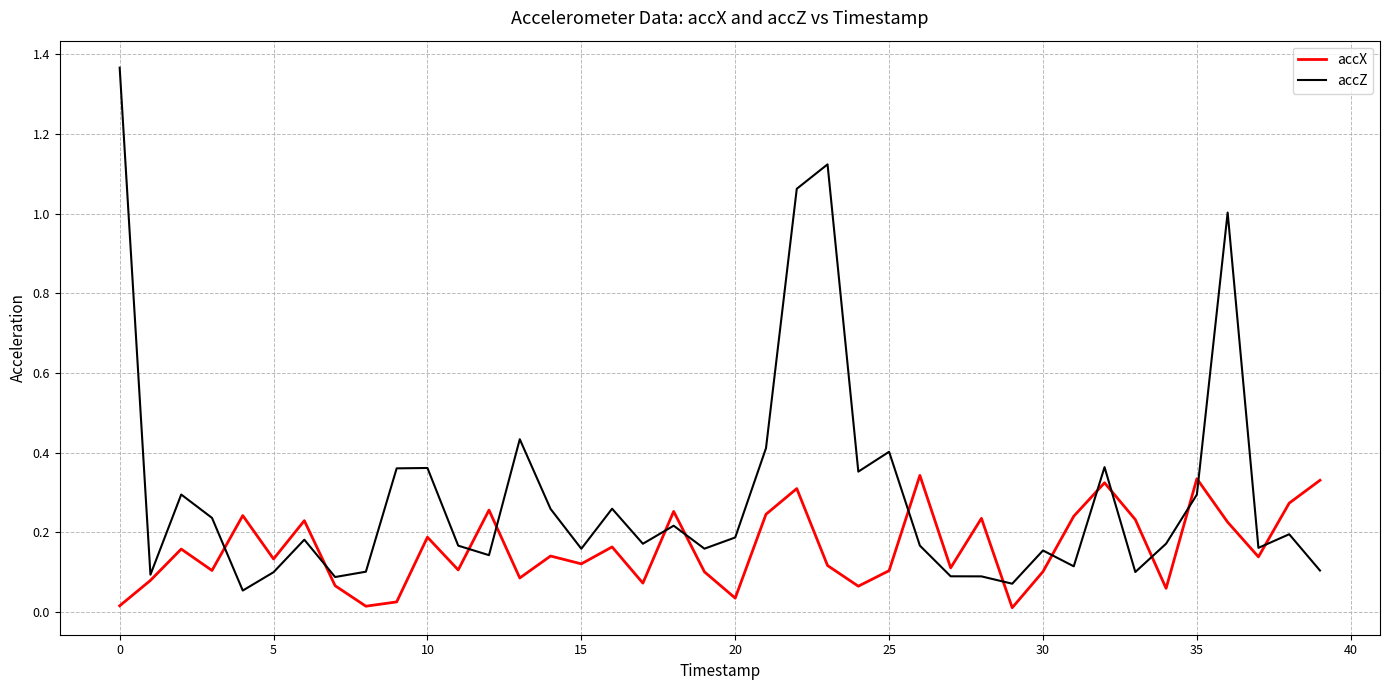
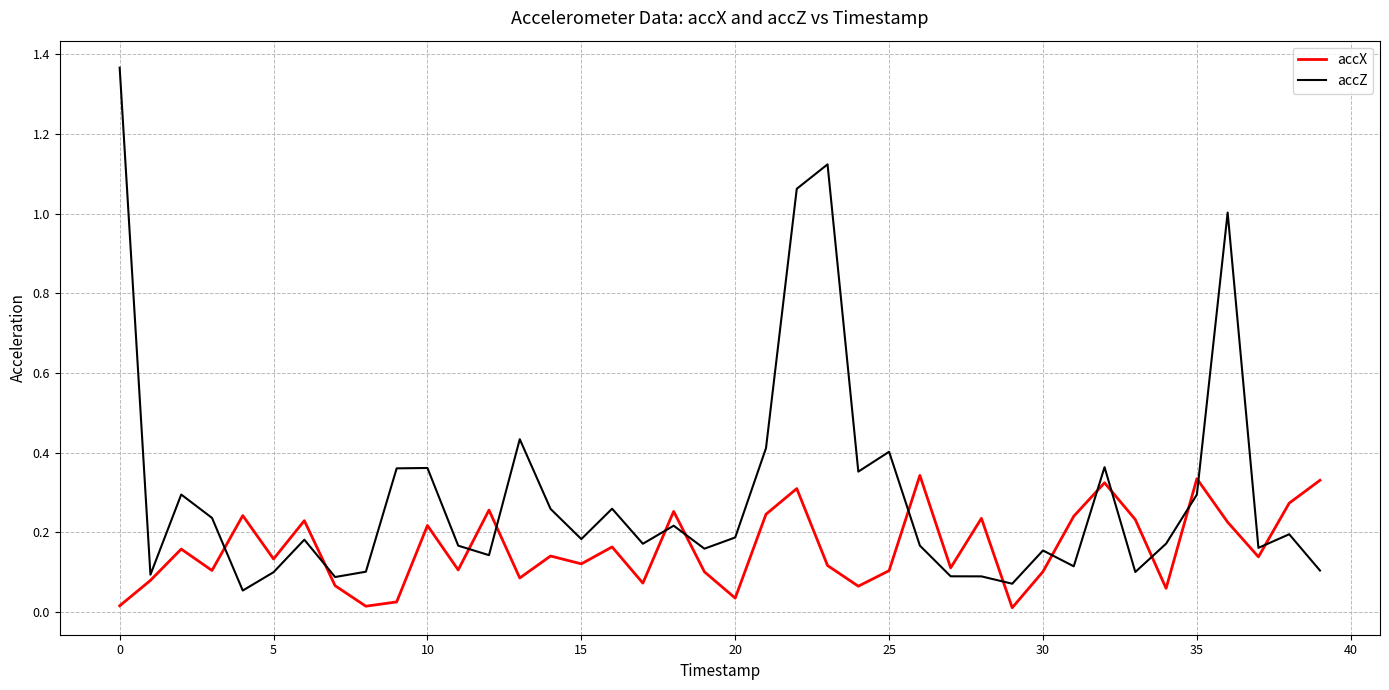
  {
    "accX": {
      "0": 0.02,
      "5": 0.13,
-     "10": 0.19,
+     "10": 0.22,
      "15": 0.12,
      "20": 0.04,
      "25": 0.10,
      "30": 0.10,
      "35": 0.33
    },
    "accZ": {
      "0": 1.37,
      "5": 0.10,
      "10": 0.36,
-     "15": 0.16,
+     "15": 0.18,
      "20": 0.19,
      "25": 0.40,
      "30": 0.15,
      "35": 0.30
    }
  }
